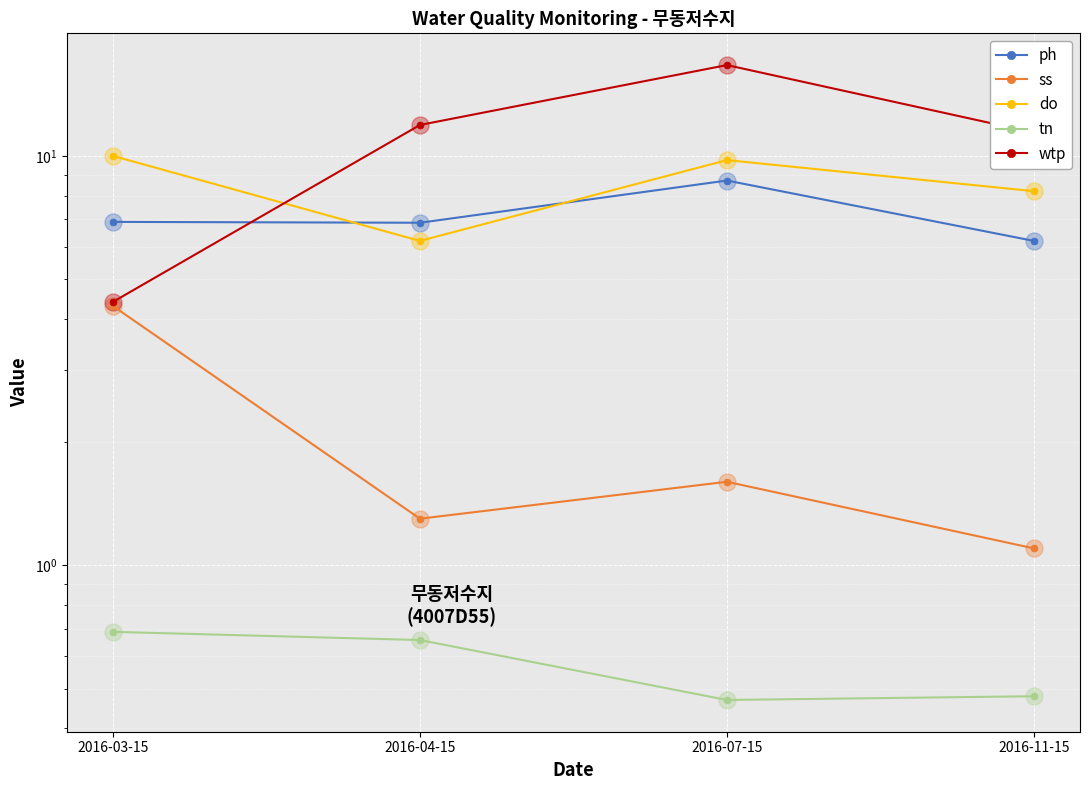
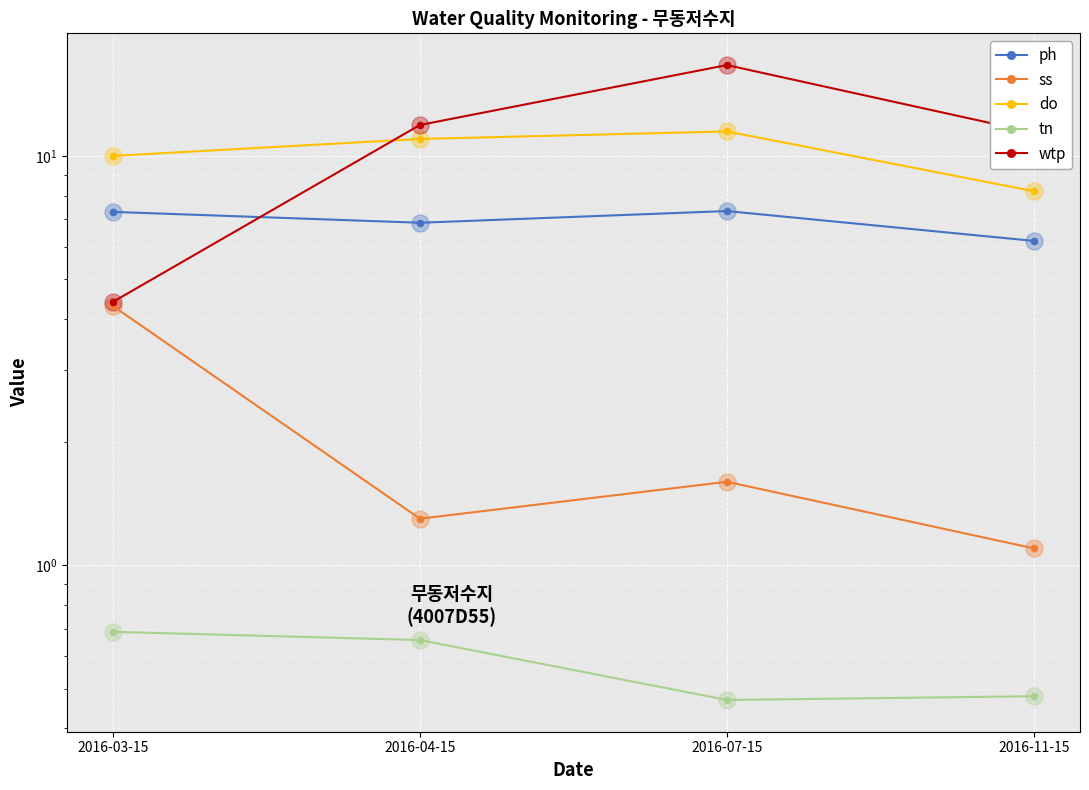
  {
    "ph": {
-     "2016-03-15": 6.9,
+     "2016-03-15": 7.3,
      "2016-04-15": 6.9,
-     "2016-07-15": 8.7,
+     "2016-07-15": 7.3,
      "2016-11-15": 6.2
    },
    "ss": {
      "2016-03-15": 4.3,
      "2016-04-15": 1.3,
      "2016-07-15": 1.6,
      "2016-11-15": 1.1
    },
    "do": {
      "2016-03-15": 10.0,
-     "2016-04-15": 6.2,
-     "2016-07-15": 9.8,
+     "2016-04-15": 11.0,
+     "2016-07-15": 11.5,
      "2016-11-15": 8.2
    },
    "tn": {
      "2016-03-15": 0.69,
      "2016-07-15": 0.47,
      "2016-11-15": 0.48
    },
    "wtp": {
      "2016-03-15": 4.4,
      "2016-04-15": 11.9,
      "2016-07-15": 16.7
    }
  }
